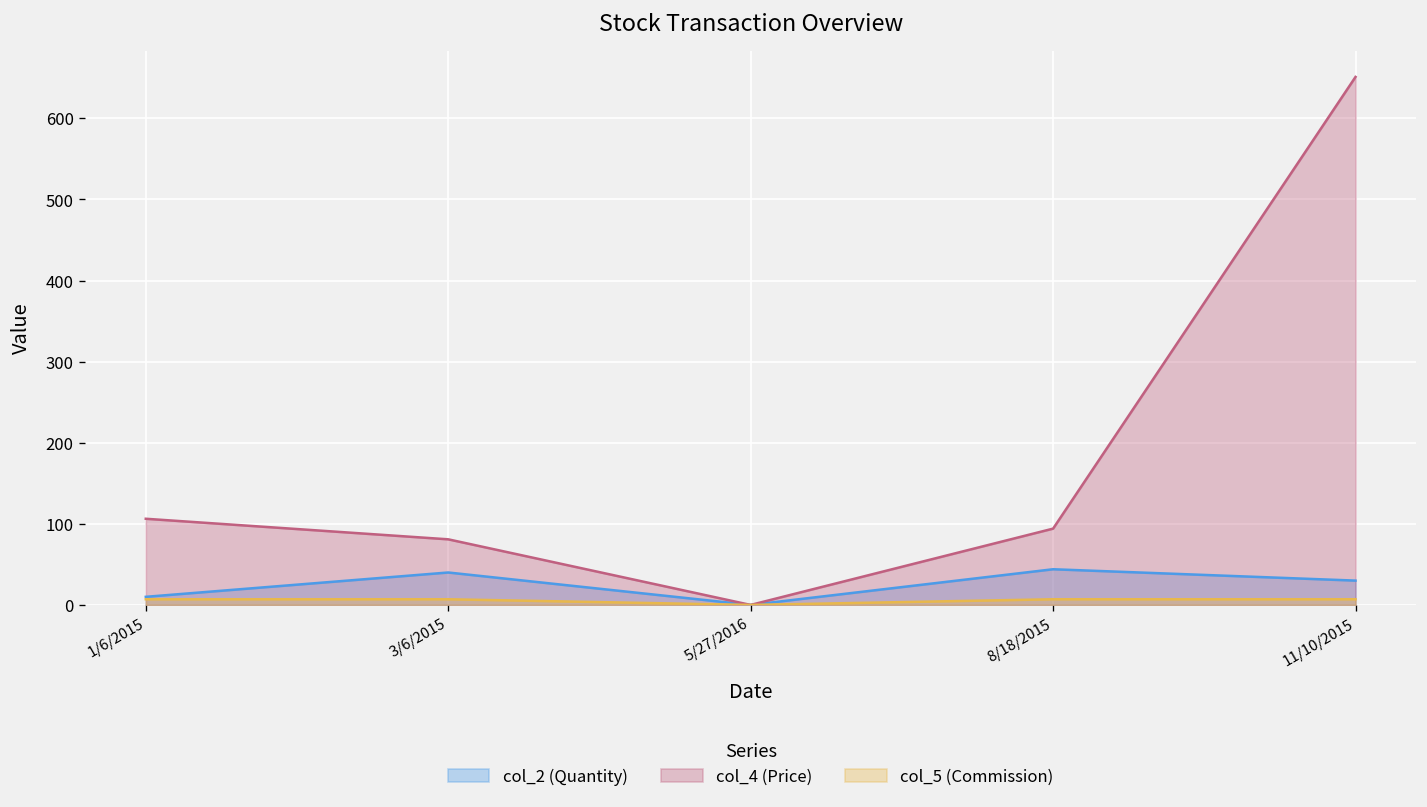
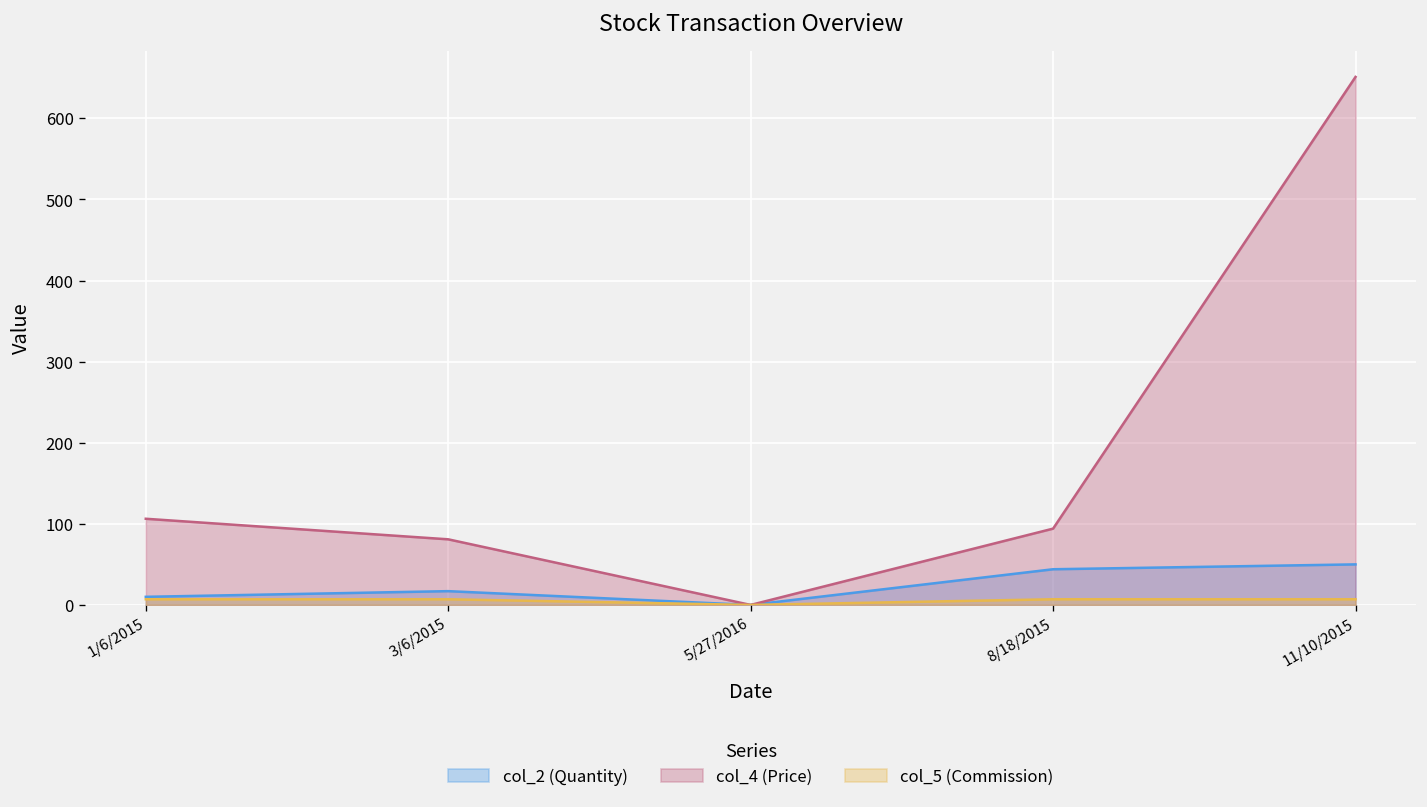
  {
    "col_2 (Quantity)": {
-     "3/6/2015": 40,
+     "3/6/2015": 20,
      "8/18/2015": 40,
-     "11/10/2015": 30
+     "11/10/2015": 50
    }
  }
